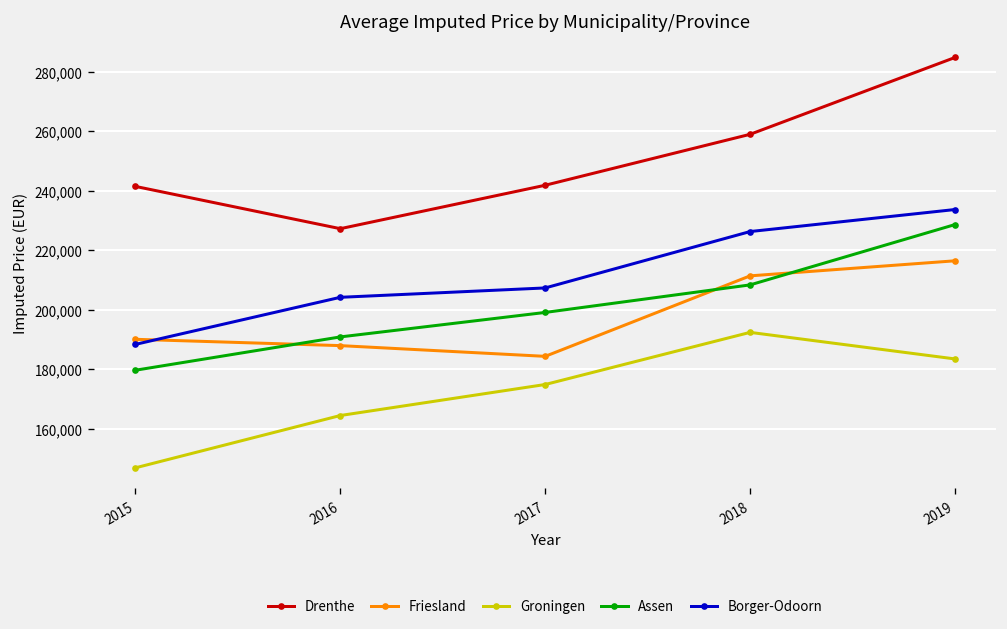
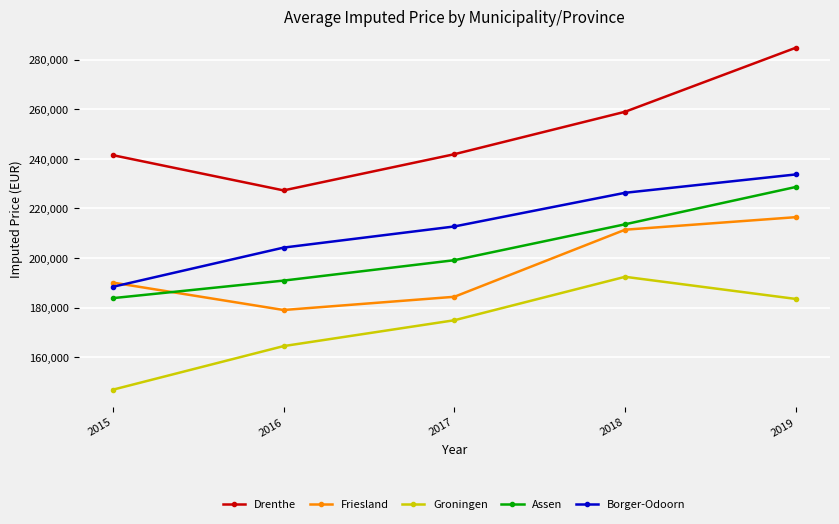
  {
    "Drenthe": {
      "2015": "241,000",
      "2016": "227,000",
      "2017": "242,000",
      "2018": "259,000",
      "2019": "285,000"
    },
    "Friesland": {
      "2015": "190,000",
-     "2016": "188,000",
+     "2016": "179,000",
      "2017": "184,000",
      "2018": "211,000",
      "2019": "216,000"
    },
    "Groningen": {
      "2015": "147,000",
      "2016": "165,000",
      "2017": "175,000",
      "2018": "192,000",
      "2019": "184,000"
    },
    "Assen": {
-     "2015": "180,000",
+     "2015": "184,000",
      "2016": "191,000",
      "2017": "199,000",
-     "2018": "208,000",
+     "2018": "214,000",
      "2019": "229,000"
    },
    "Borger-Odoorn": {
      "2015": "188,000",
      "2016": "204,000",
-     "2017": "207,000",
+     "2017": "213,000",
      "2018": "226,000",
      "2019": "234,000"
    }
  }
